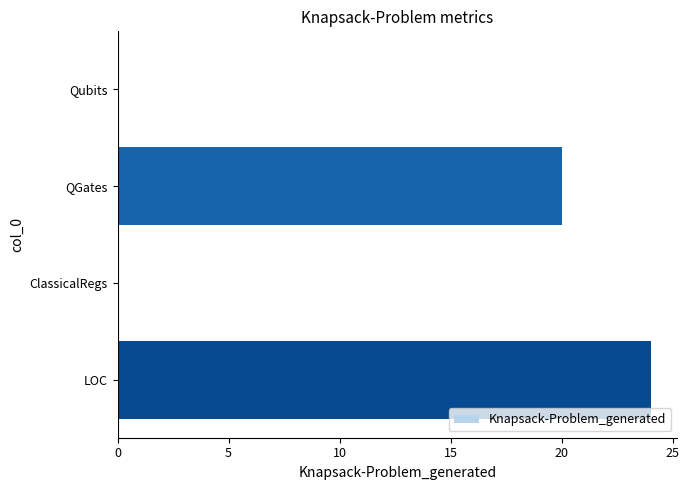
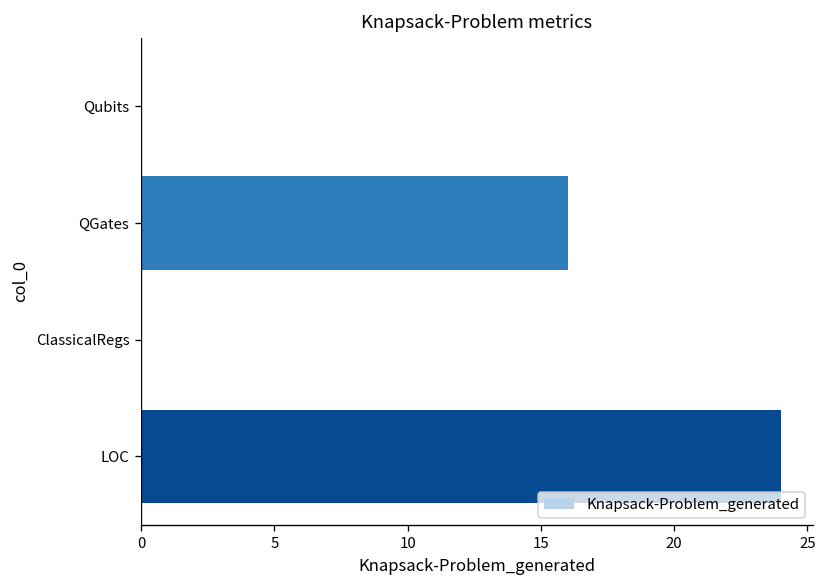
  {
    "Qubits": 0,
-   "QGates": 20,
+   "QGates": 16,
    "ClassicalRegs": 0,
    "LOC": 24
  }
